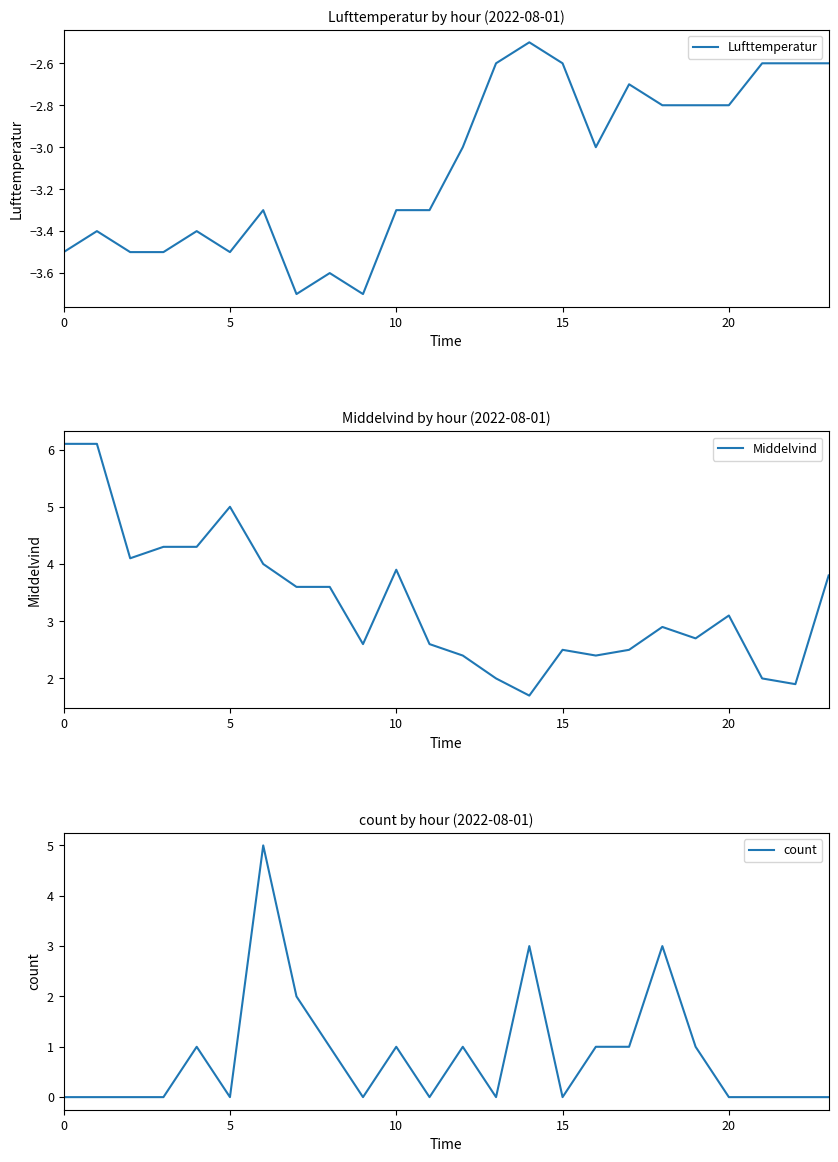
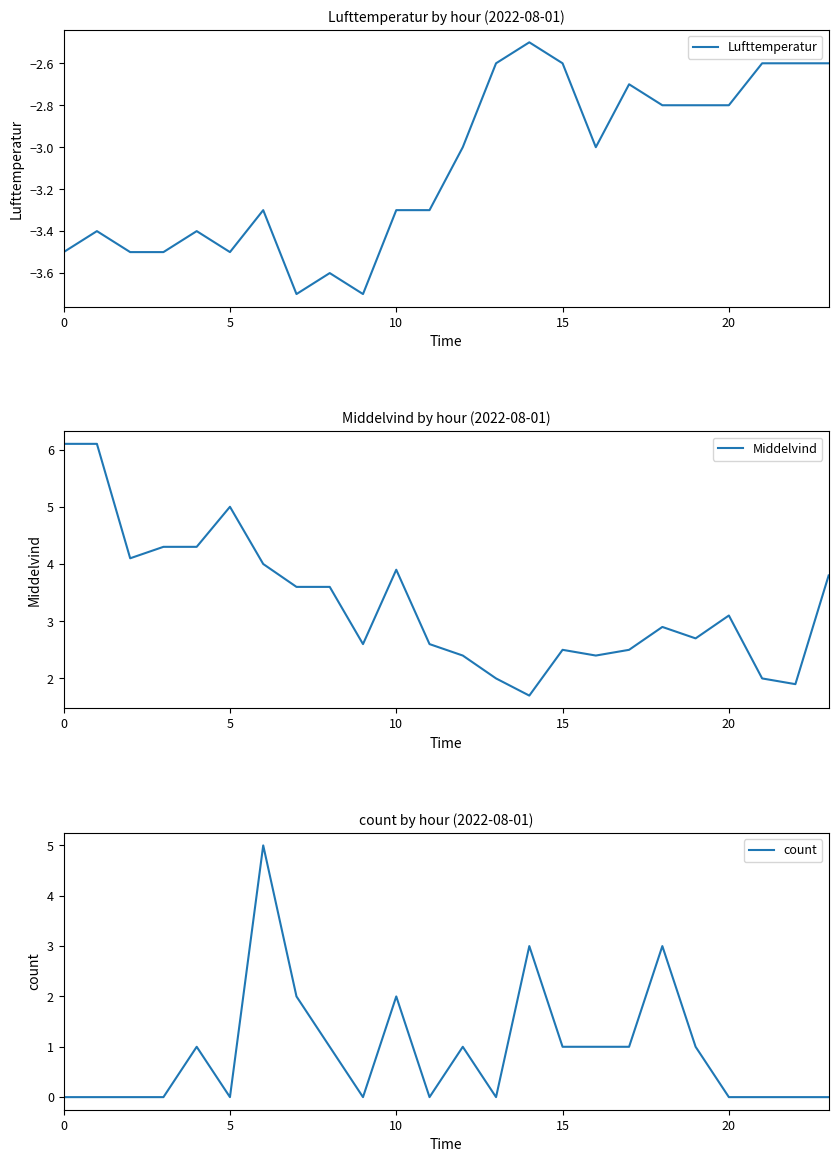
  {
    "Lufttemperatur by hour (2022-08-01)": {
      "0": -3.50,
      "5": -3.50,
      "10": -3.30,
      "15": -2.60,
      "20": -2.80
    },
    "Middelvind by hour (2022-08-01)": {
      "0": 6.1,
      "5": 5.0,
      "10": 3.9,
      "15": 2.5,
      "20": 3.1
    },
    "count by hour (2022-08-01)": {
      "0": 0,
      "5": 0,
-     "10": 1,
-     "15": 0,
+     "10": 2,
+     "15": 1,
      "20": 0
    }
  }
